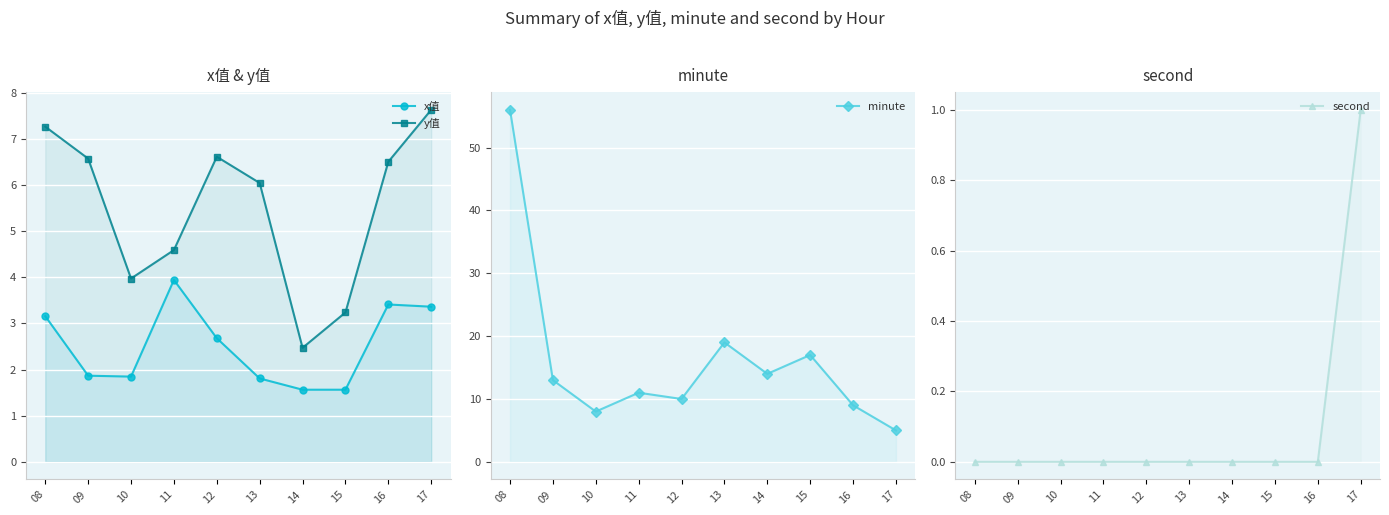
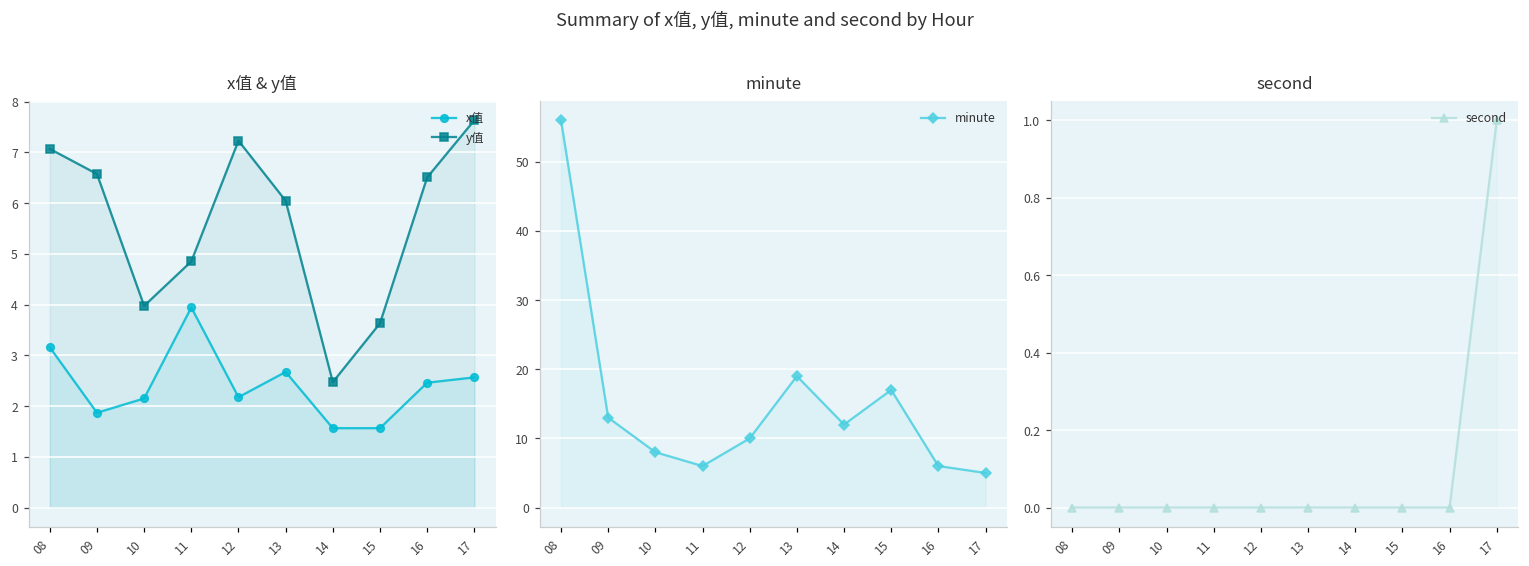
  {
    "x值 & y值": {
      "x值": {
        "08": 3.2,
        "09": 1.9,
-       "10": 1.8,
+       "10": 2.2,
        "11": 3.9,
-       "12": 2.7,
-       "13": 1.8,
+       "12": 2.2,
+       "13": 2.7,
        "14": 1.6,
        "15": 1.6,
-       "16": 3.4,
-       "17": 3.4
+       "16": 2.5,
+       "17": 2.6
      },
      "y值": {
-       "08": 7.3,
+       "08": 7.1,
        "09": 6.6,
        "10": 4.0,
-       "11": 4.6,
-       "12": 6.6,
+       "11": 4.9,
+       "12": 7.2,
        "13": 6.0,
        "14": 2.5,
-       "15": 3.2,
+       "15": 3.6,
        "16": 6.5,
        "17": 7.6
      }
    },
    "minute": {
      "08": 56,
      "09": 13,
      "10": 8,
-     "11": 11,
+     "11": 6,
      "12": 10,
      "13": 19,
-     "14": 14,
+     "14": 12,
      "15": 17,
-     "16": 9,
+     "16": 6,
      "17": 5
    },
    "second": {
      "08": 0.00,
      "09": 0.00,
      "10": 0.00,
      "11": 0.00,
      "12": 0.00,
      "13": 0.00,
      "14": 0.00,
      "15": 0.00,
      "16": 0.00,
      "17": 1.00
    }
  }
